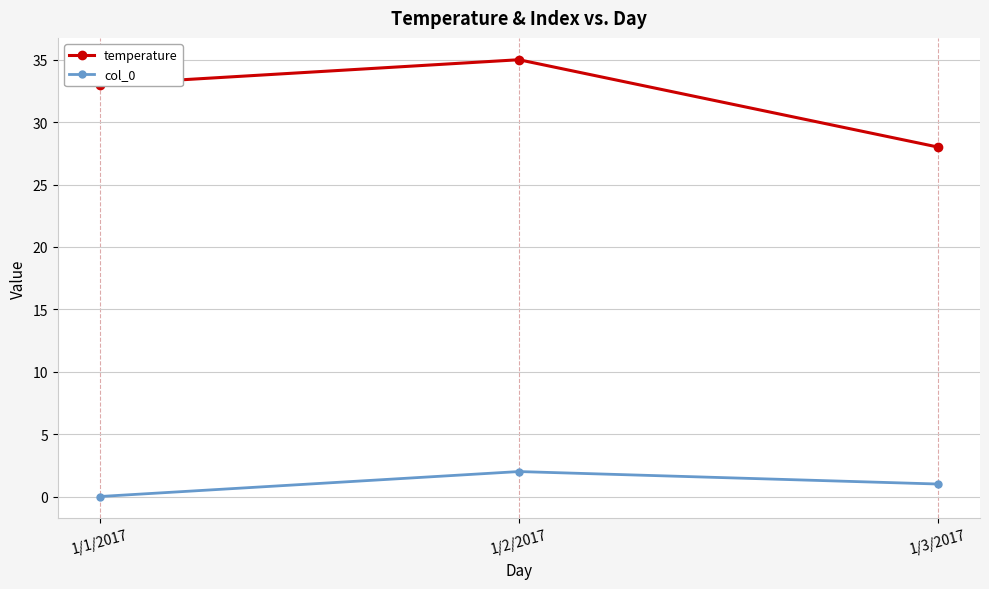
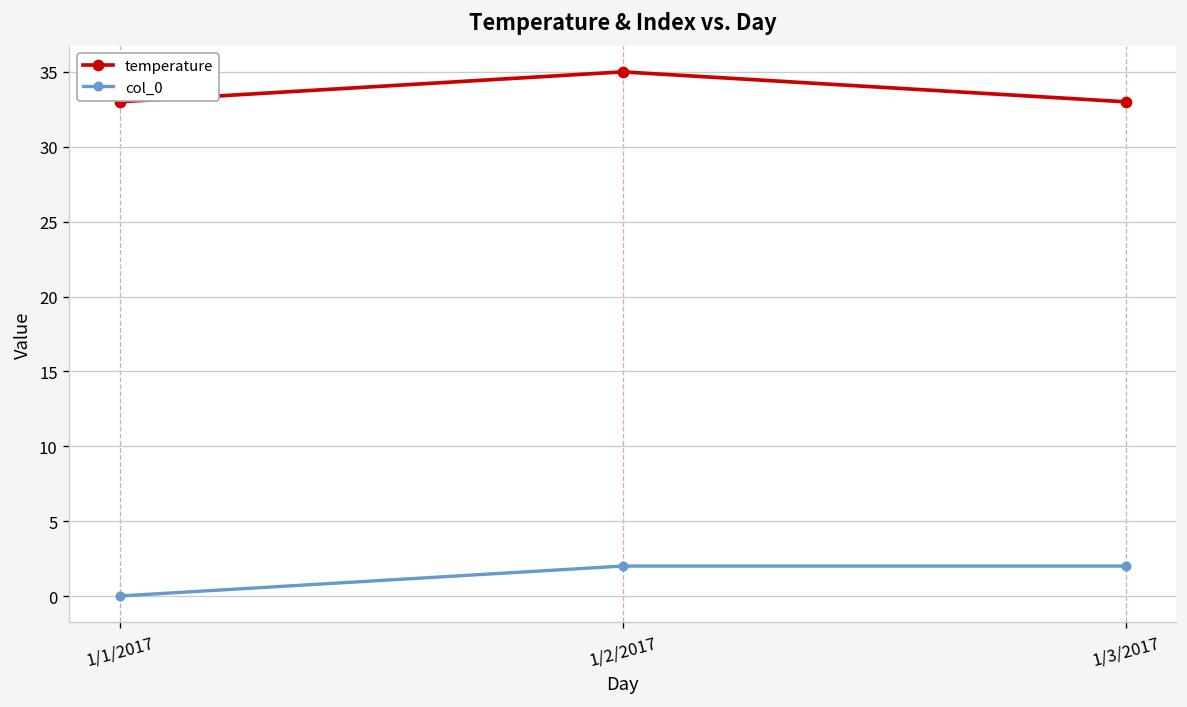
  {
    "temperature": {
      "1/2/2017": 35,
-     "1/3/2017": 28
+     "1/3/2017": 33
    },
    "col_0": {
      "1/1/2017": 0,
      "1/2/2017": 2,
-     "1/3/2017": 1
+     "1/3/2017": 2
    }
  }
